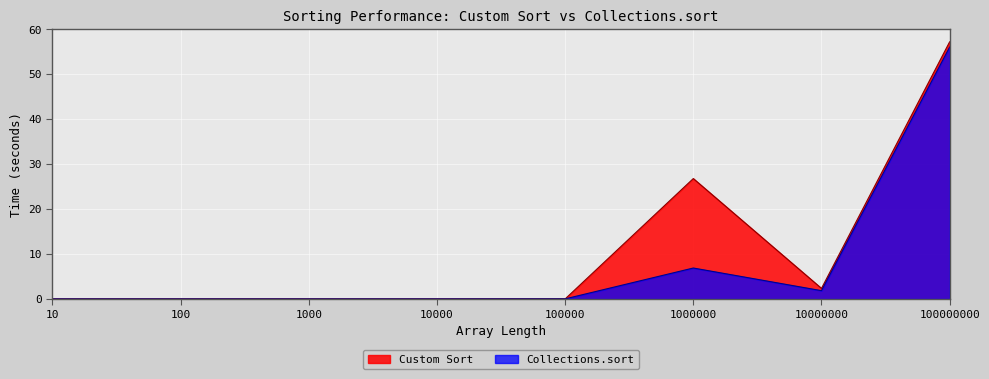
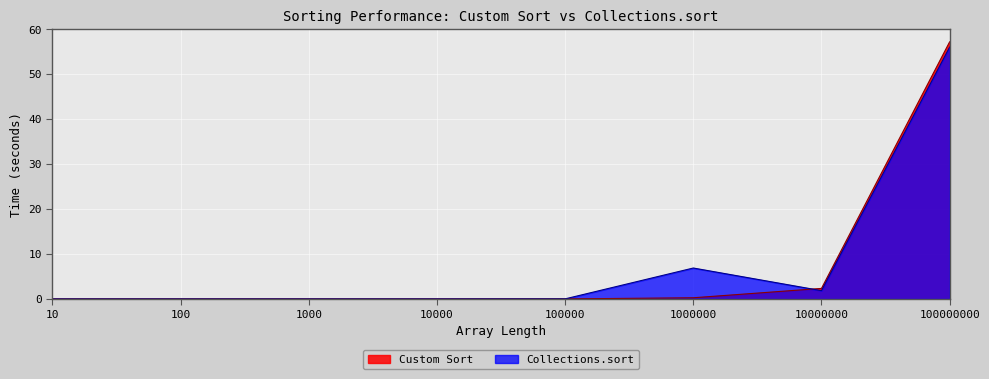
  {
    "Custom Sort": {
-     "1000000": 27,
+     "1000000": 0,
      "100000000": 57
    },
    "Collections.sort": {
      "1000000": 7,
      "100000000": 56
    }
  }
